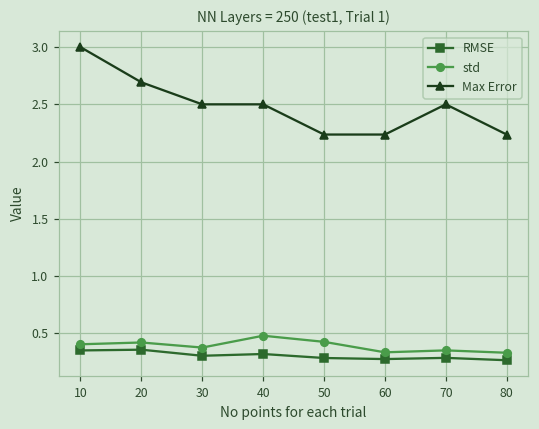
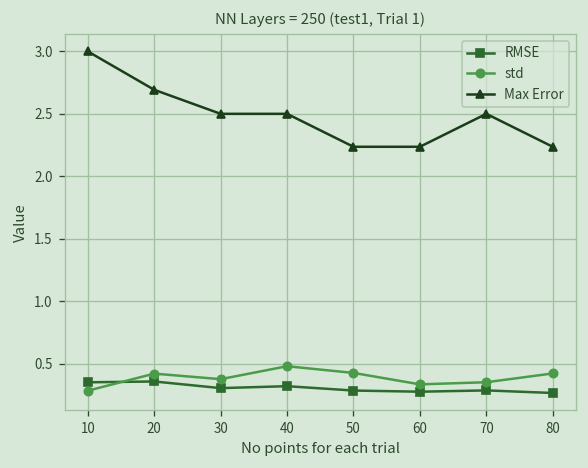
  {
    "std": {
-     "10": 0.40,
+     "10": 0.28,
      "20": 0.42,
      "30": 0.37,
      "40": 0.48,
      "50": 0.42,
      "60": 0.33,
      "70": 0.35,
-     "80": 0.33
+     "80": 0.42
    }
  }
